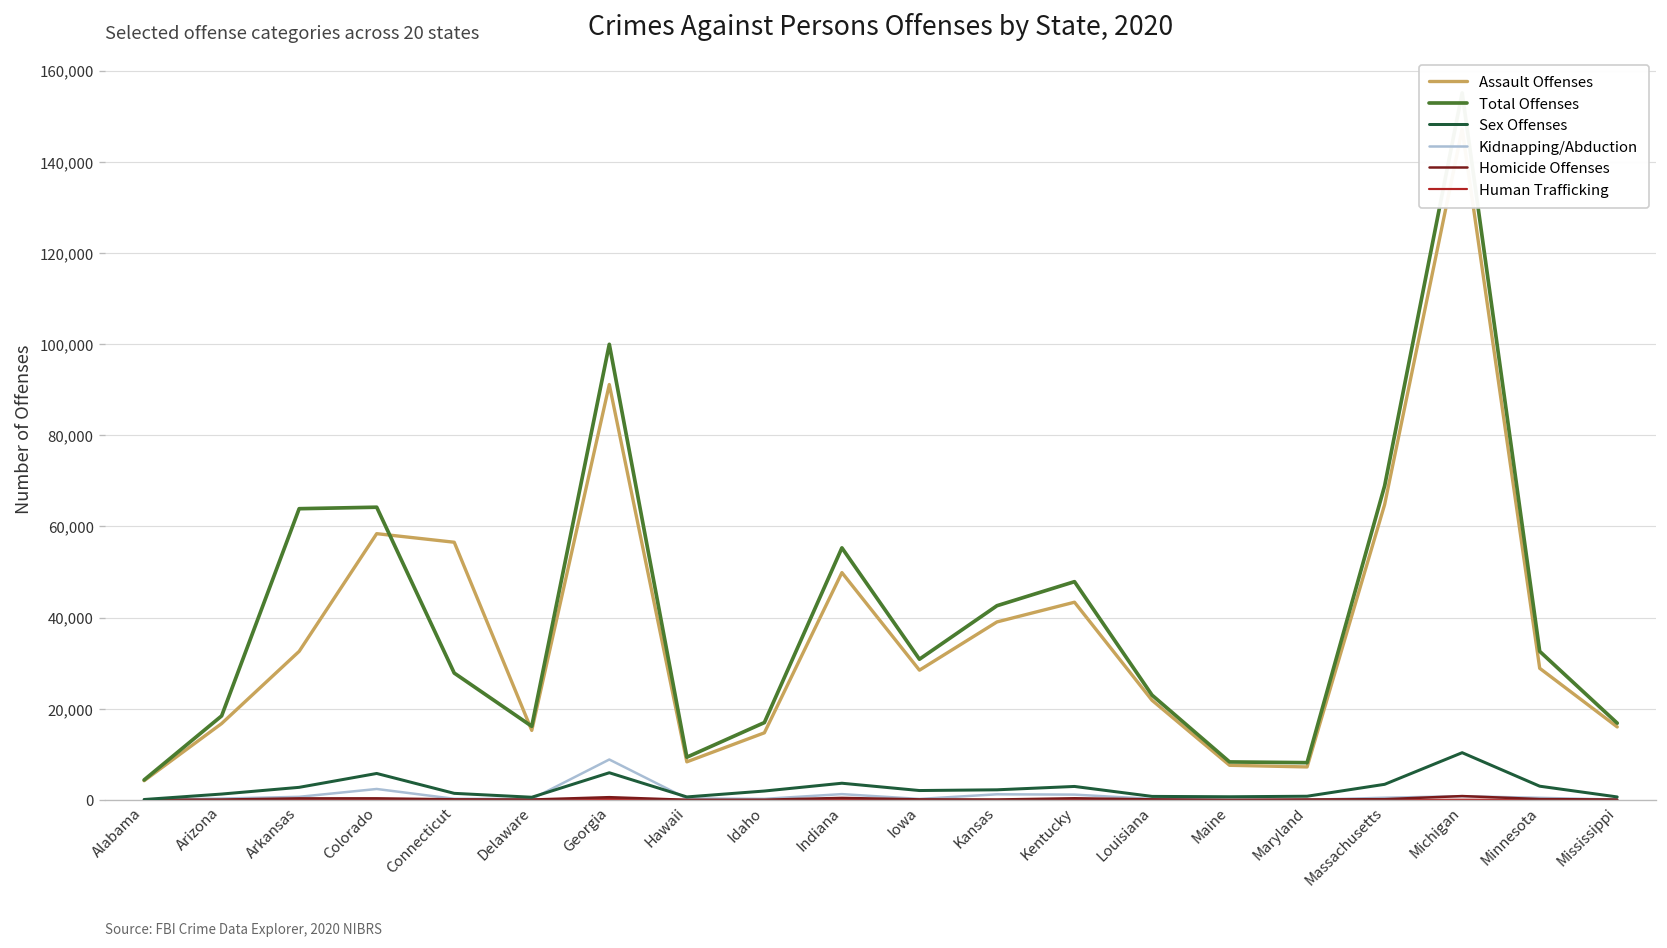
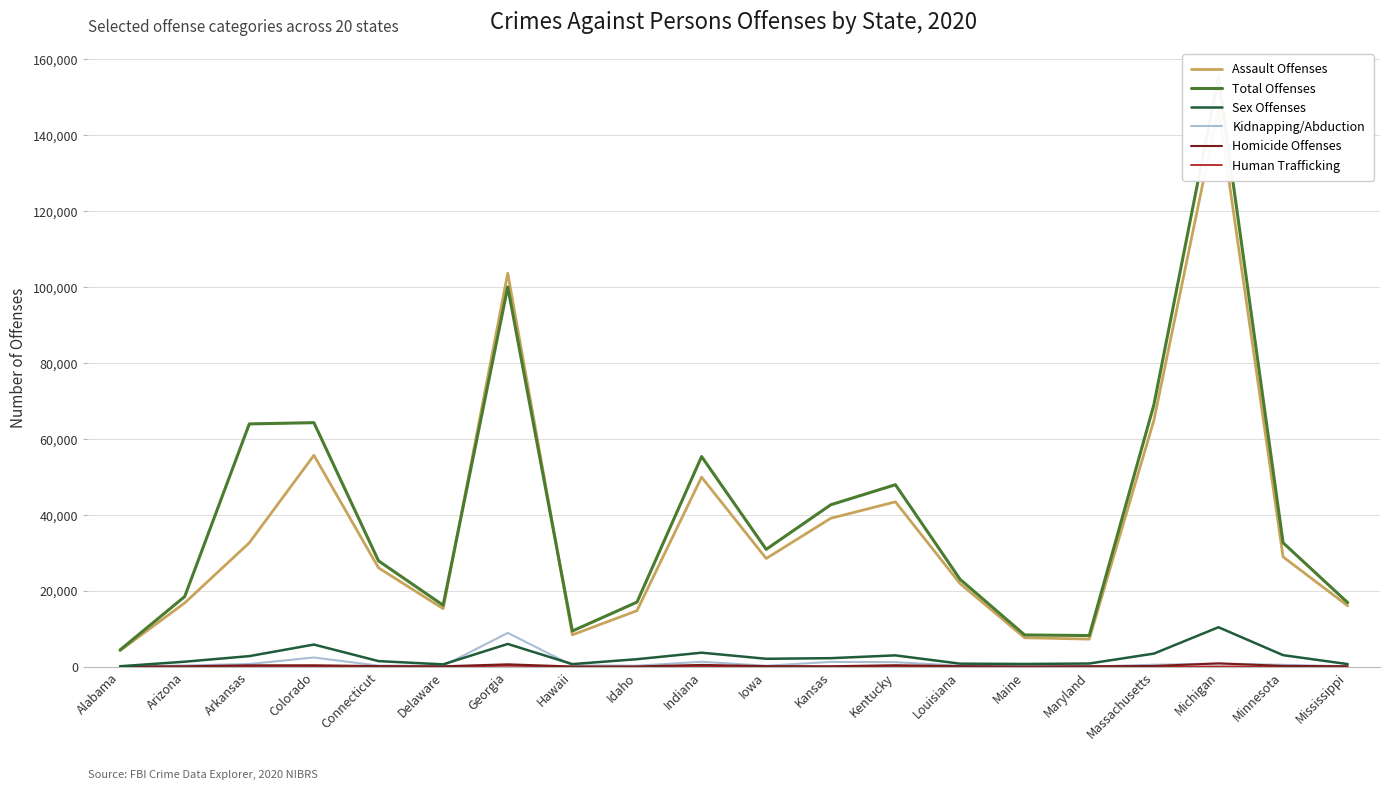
  {
    "Assault Offenses": {
      "Arizona": "17,000",
      "Arkansas": "33,000",
-     "Colorado": "58,000",
-     "Connecticut": "57,000",
+     "Colorado": "56,000",
+     "Connecticut": "26,000",
      "Delaware": "15,000",
-     "Georgia": "91,000",
+     "Georgia": "104,000",
      "Hawaii": "8,000",
      "Idaho": "15,000",
      "Indiana": "50,000",
      "Iowa": "28,000",
      "Kansas": "39,000",
      "Kentucky": "43,000",
      "Louisiana": "22,000",
      "Maine": "8,000",
      "Maryland": "7,000",
      "Massachusetts": "65,000",
      "Minnesota": "29,000",
      "Mississippi": "16,000"
    },
    "Kidnapping/Abduction": {
      "Colorado": "2,000",
      "Georgia": "9,000",
      "Indiana": "1,000",
      "Kansas": "1,000",
      "Kentucky": "1,000"
    }
  }
